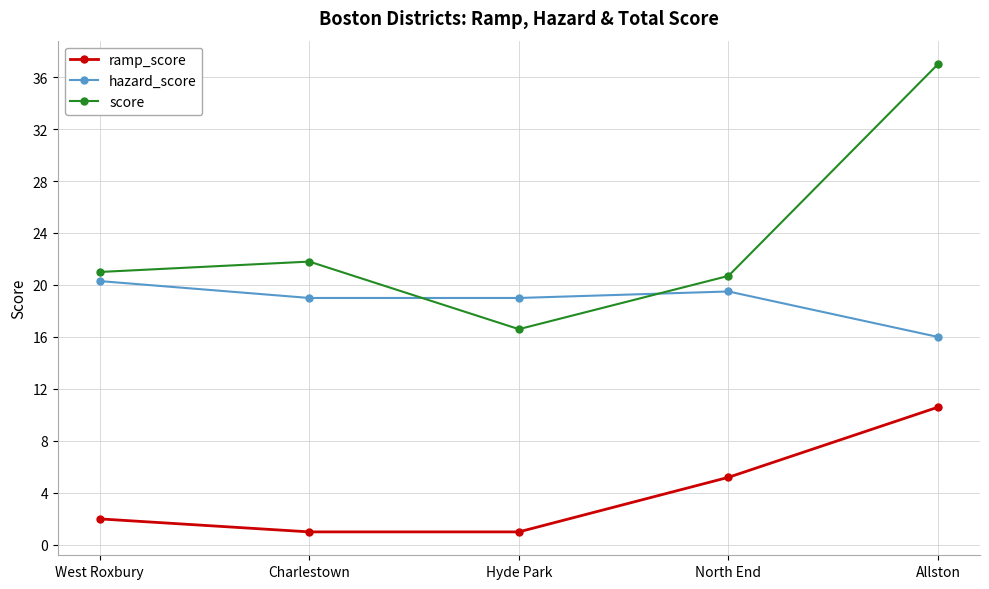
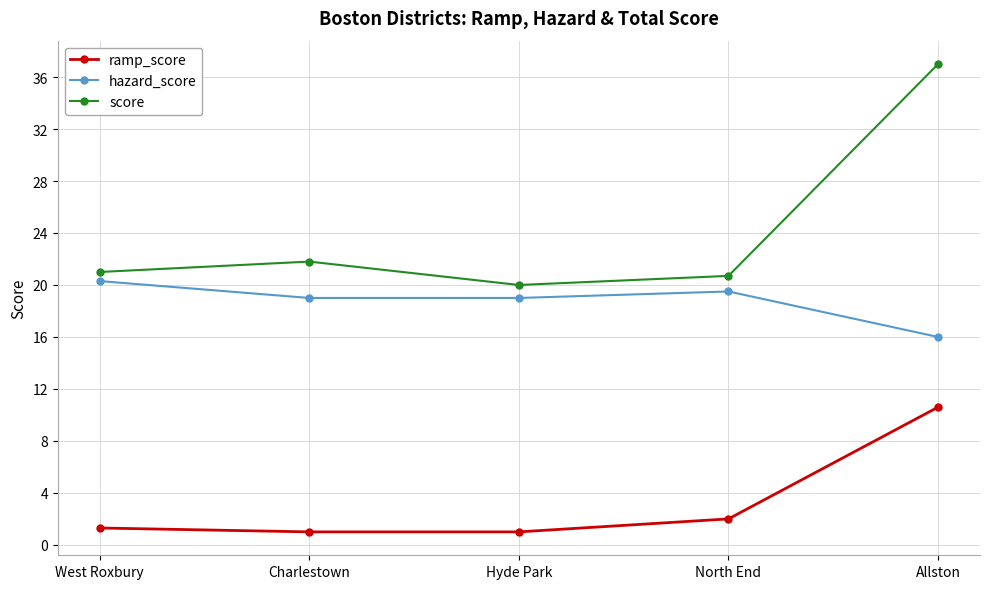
  {
    "ramp_score": {
-     "West Roxbury": 2.0,
+     "West Roxbury": 1.3,
      "Charlestown": 1.0,
      "Hyde Park": 1.0,
-     "North End": 5.2,
+     "North End": 2.0,
      "Allston": 10.6
    },
    "hazard_score": {
      "West Roxbury": 20.3,
      "Charlestown": 19.0,
      "Hyde Park": 19.0,
      "North End": 19.5,
      "Allston": 16.0
    },
    "score": {
      "West Roxbury": 21.0,
      "Charlestown": 21.8,
-     "Hyde Park": 16.6,
+     "Hyde Park": 20.0,
      "North End": 20.7,
      "Allston": 37.0
    }
  }
